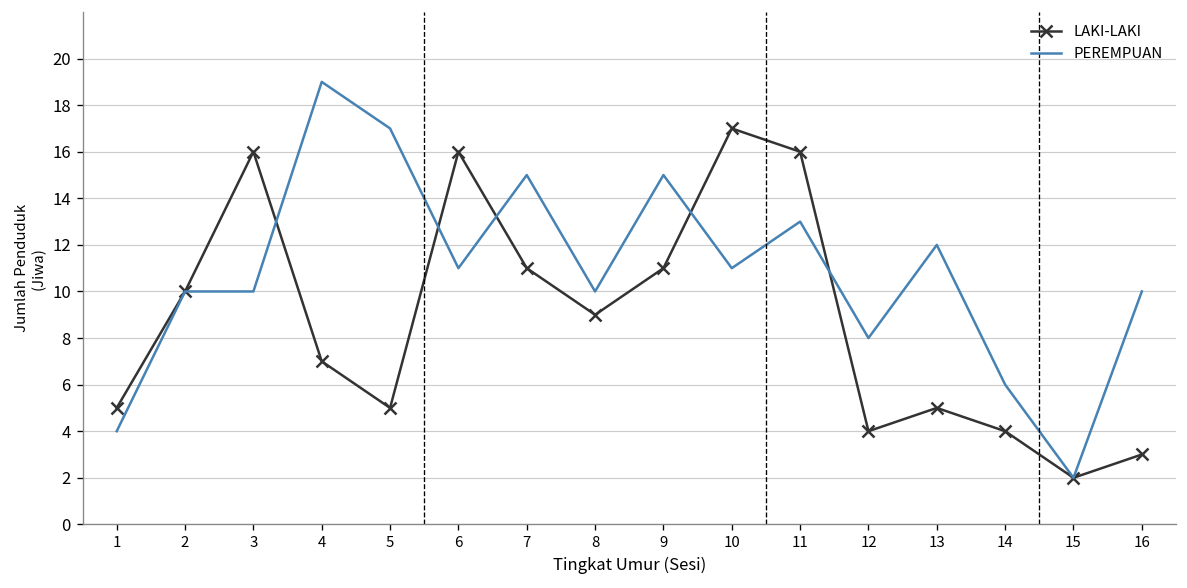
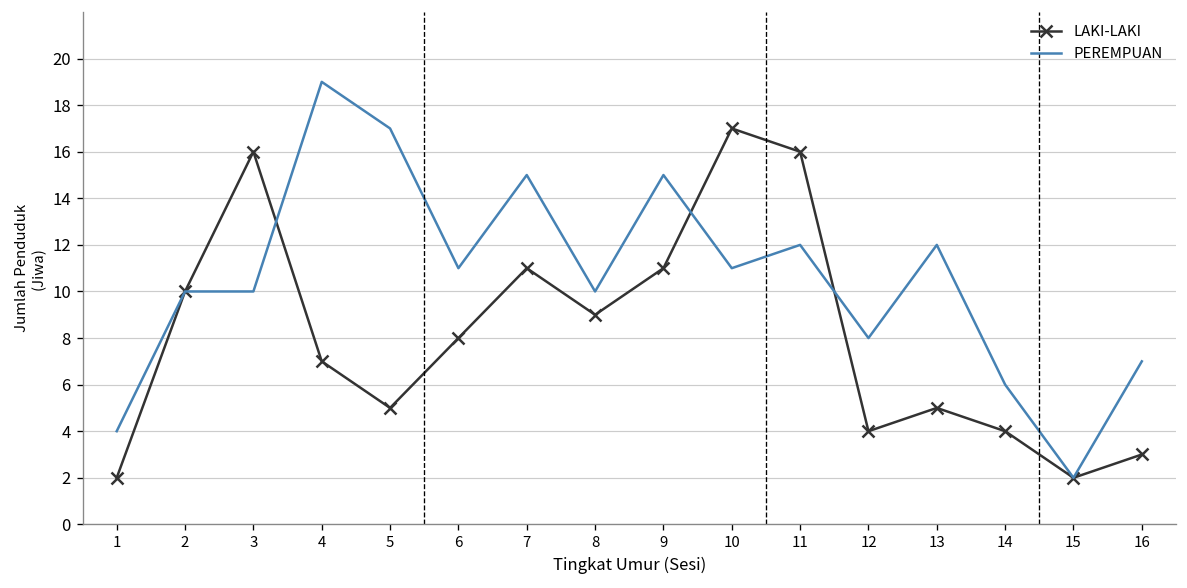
  {
    "LAKI-LAKI": {
-     "1": 5,
+     "1": 2,
      "3": 16,
      "4": 7,
      "5": 5,
-     "6": 16,
+     "6": 8,
      "7": 11,
      "8": 9,
      "9": 11,
      "10": 17,
      "11": 16,
      "12": 4,
      "13": 5,
      "14": 4,
      "16": 3
    },
    "PEREMPUAN": {
      "1": 4,
      "3": 10,
      "4": 19,
      "5": 17,
      "6": 11,
      "7": 15,
      "8": 10,
      "9": 15,
      "10": 11,
-     "11": 13,
+     "11": 12,
      "12": 8,
      "13": 12,
      "14": 6,
-     "16": 10
+     "16": 7
    }
  }
